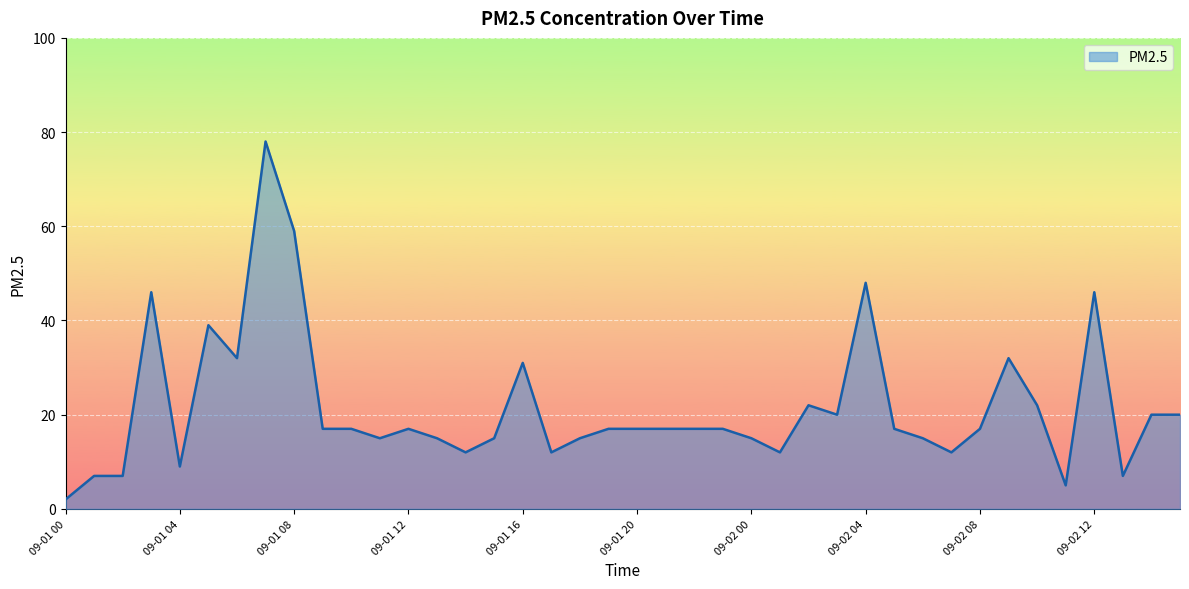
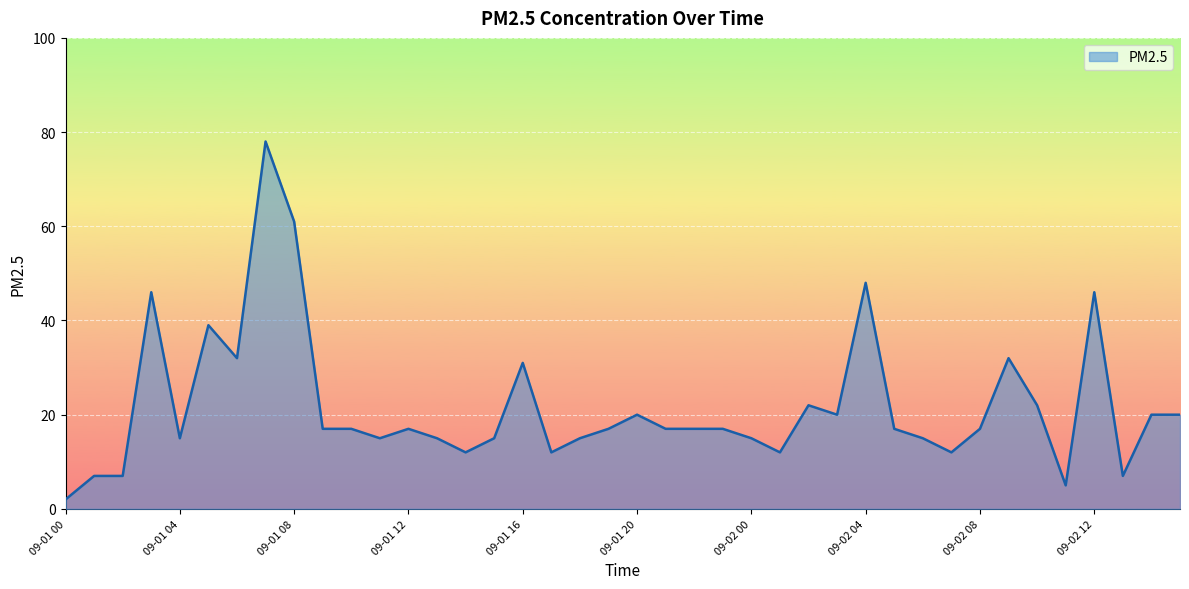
  {
    "09-01 00": 2,
-   "09-01 04": 9,
-   "09-01 08": 59,
+   "09-01 04": 15,
+   "09-01 08": 61,
    "09-01 12": 17,
    "09-01 16": 31,
-   "09-01 20": 17,
+   "09-01 20": 20,
    "09-02 00": 15,
    "09-02 04": 48,
    "09-02 08": 17,
    "09-02 12": 46
  }
